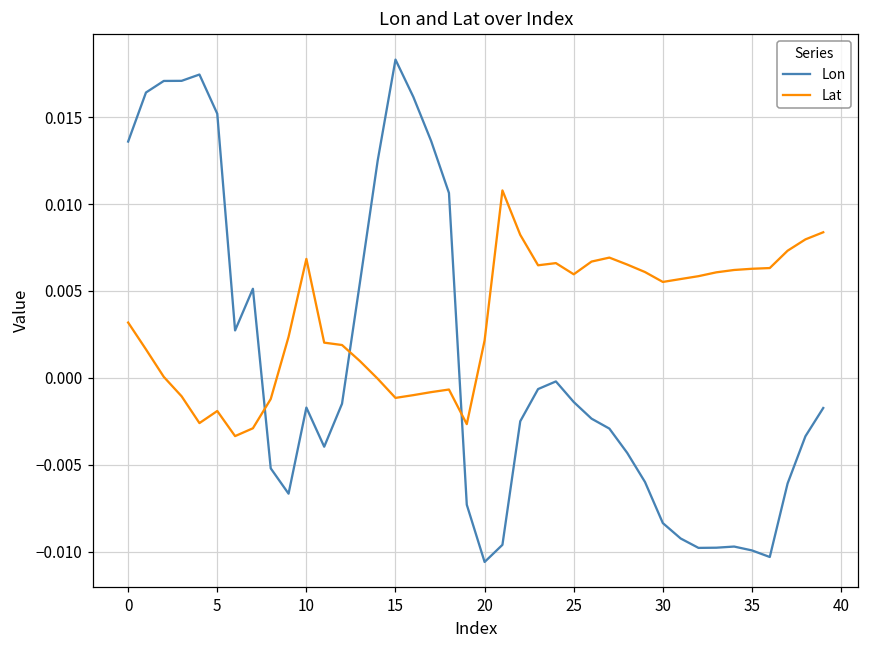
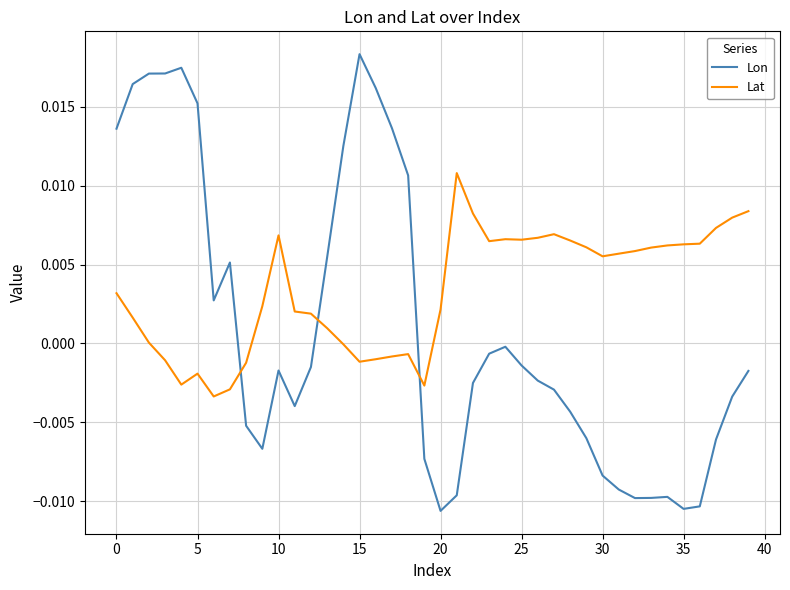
  {
    "Lon": {
      "0": 0.0136,
      "5": 0.0152,
      "10": -0.0017,
      "15": 0.0183,
      "20": -0.0106,
      "25": -0.0014,
      "30": -0.0084,
-     "35": -0.0099
+     "35": -0.0105
    },
    "Lat": {
      "0": 0.0032,
      "5": -0.0019,
      "10": 0.0068,
      "15": -0.0012,
      "20": 0.0022,
-     "25": 0.0060,
+     "25": 0.0066,
      "30": 0.0055,
      "35": 0.0063
    }
  }
